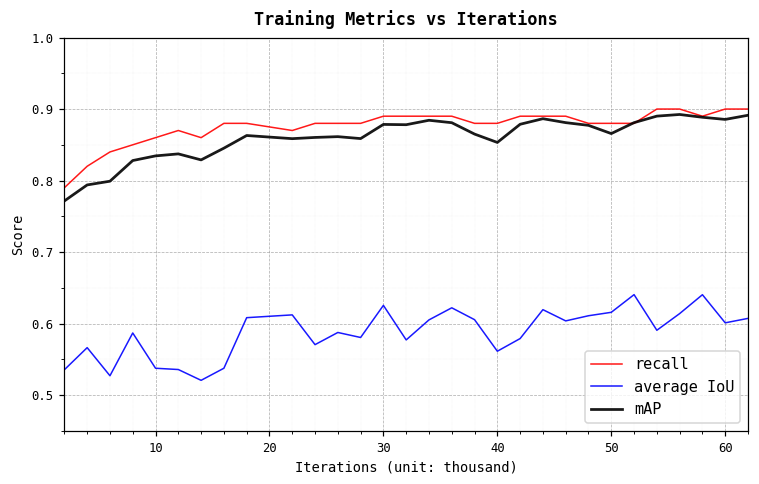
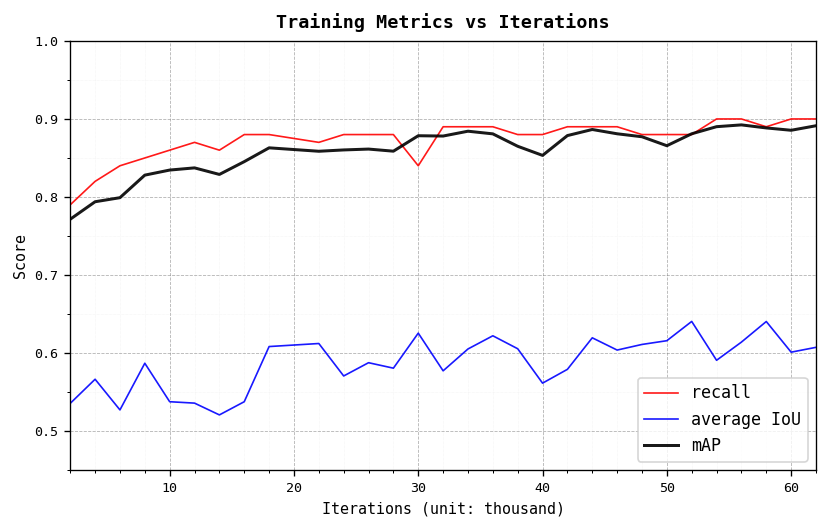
  {
    "recall": {
      "10": 0.86,
-     "30": 0.89,
+     "30": 0.84,
      "40": 0.88,
      "50": 0.88,
      "60": 0.90
    },
    "average IoU": {
      "10": 0.54,
      "30": 0.63,
      "40": 0.56,
      "50": 0.62,
      "60": 0.60
    },
    "mAP": {
      "10": 0.83,
      "30": 0.88,
      "40": 0.85,
      "50": 0.87,
      "60": 0.89
    }
  }
